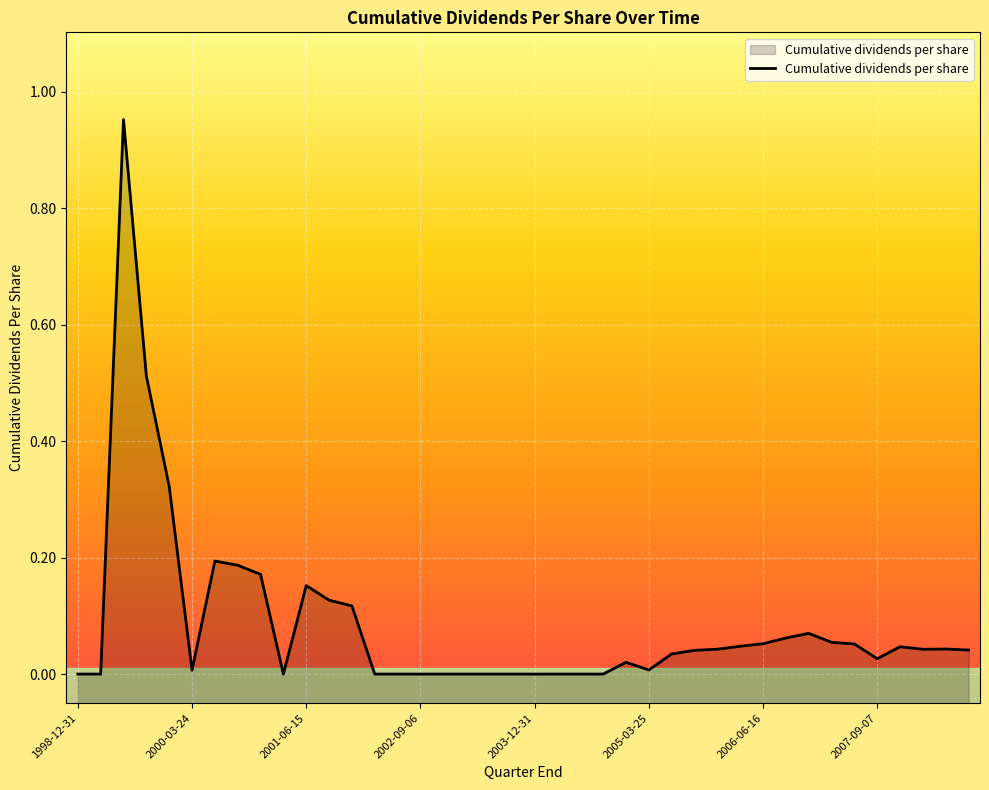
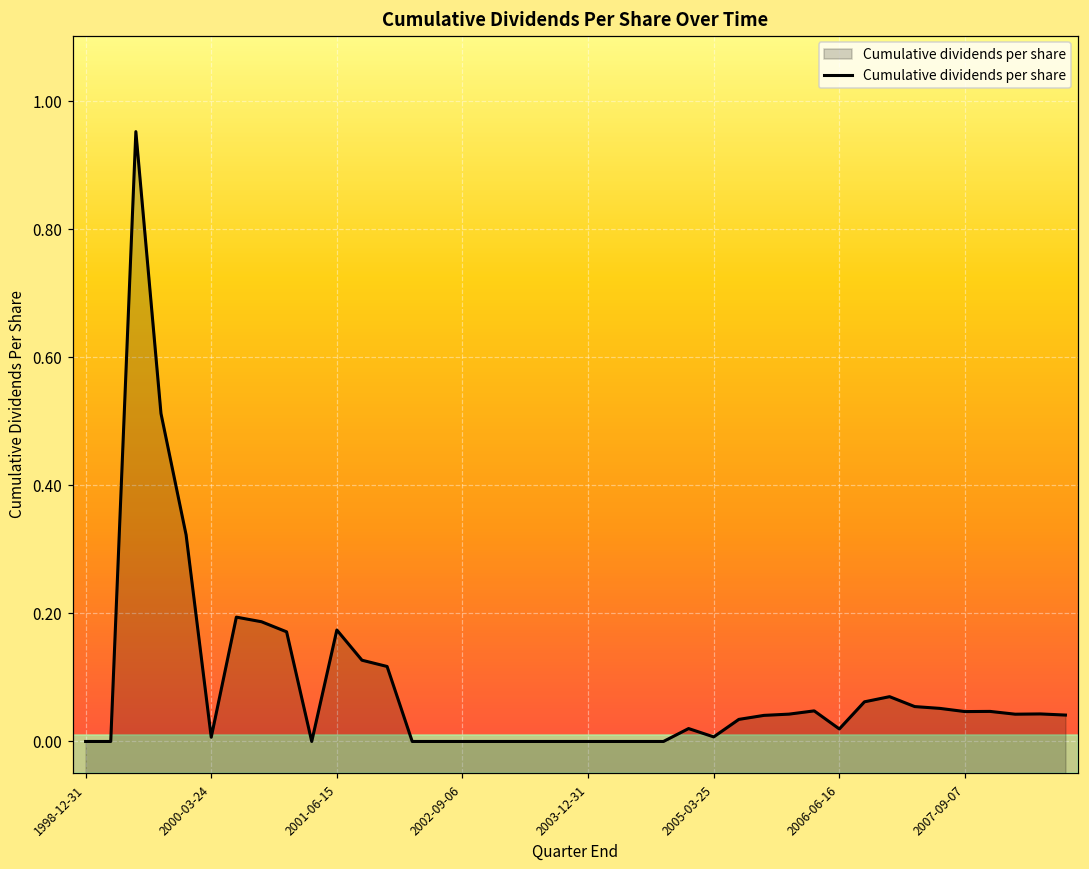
  {
-   "2001-06-15": 0.15,
-   "2006-06-16": 0.05,
-   "2007-09-07": 0.03
+   "2001-06-15": 0.17,
+   "2006-06-16": 0.02,
+   "2007-09-07": 0.05
  }
